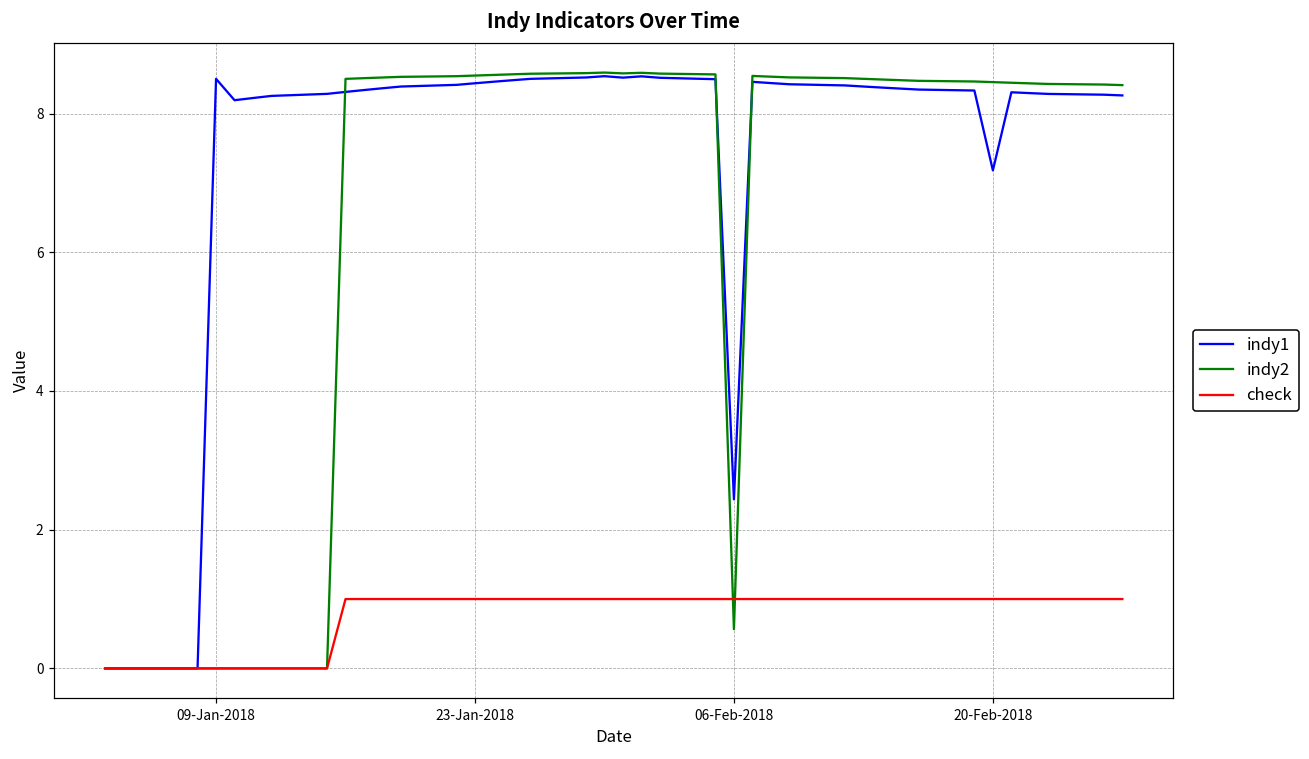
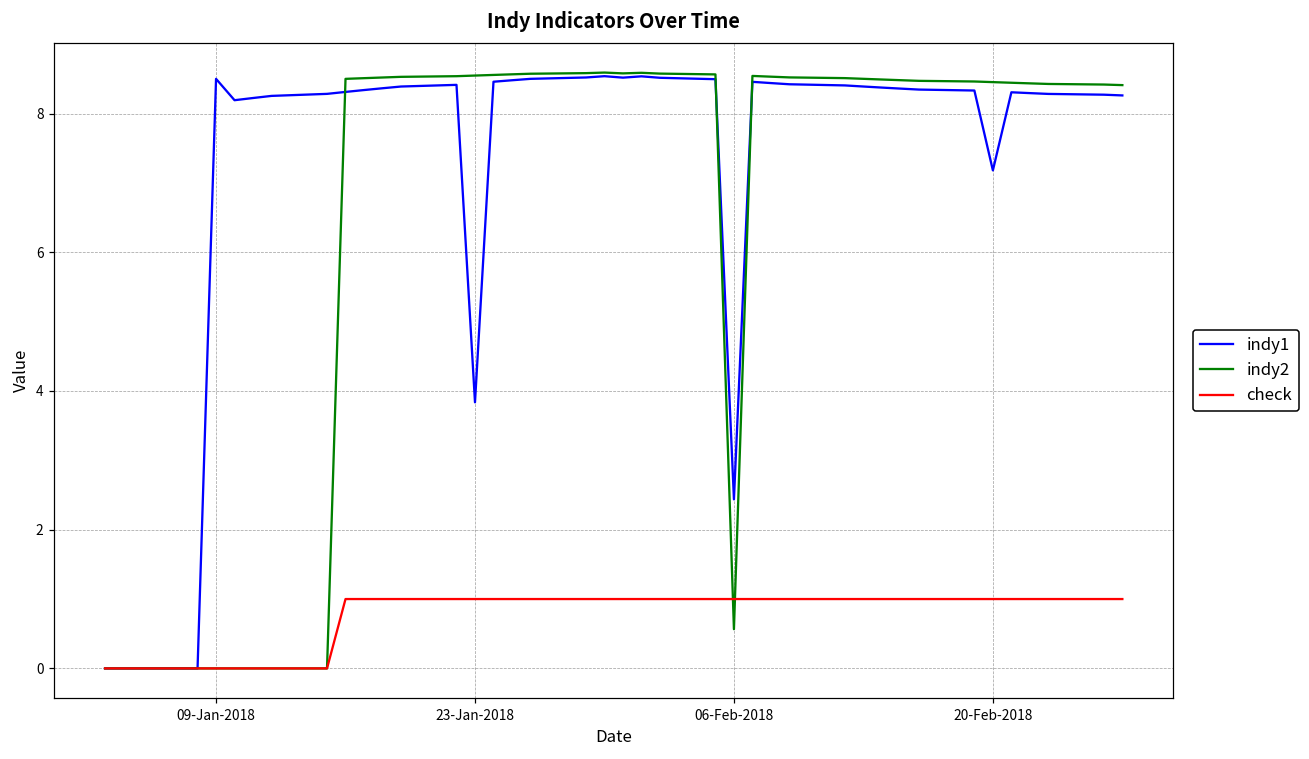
  {
    "indy1": {
      "09-Jan-2018": 8.5,
-     "23-Jan-2018": 8.4,
+     "23-Jan-2018": 3.8,
      "06-Feb-2018": 2.4,
      "20-Feb-2018": 7.2
    },
    "indy2": {
      "23-Jan-2018": 8.5,
      "06-Feb-2018": 0.6,
      "20-Feb-2018": 8.5
    },
    "check": {
      "23-Jan-2018": 1.0,
      "06-Feb-2018": 1.0,
      "20-Feb-2018": 1.0
    }
  }
